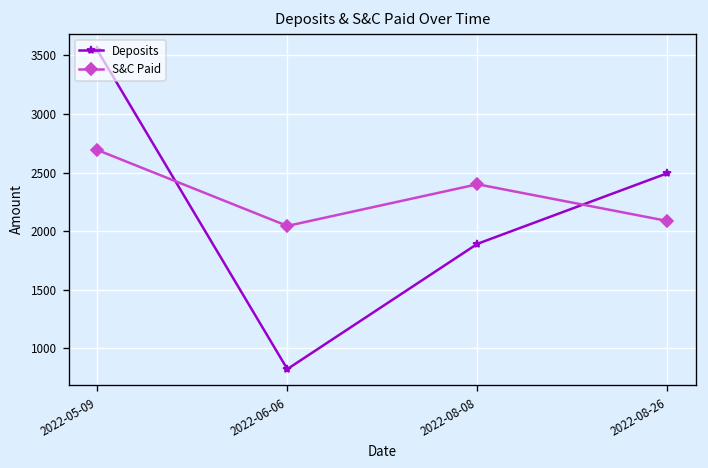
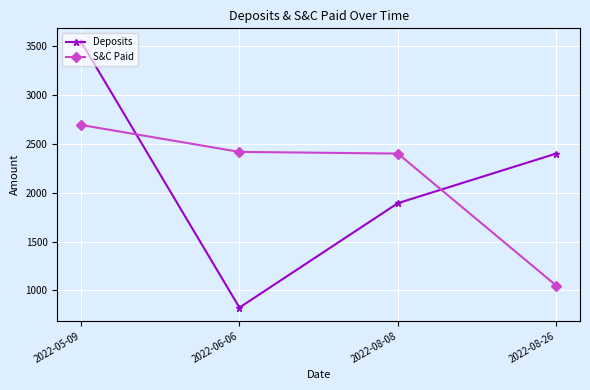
  {
    "Deposits": {
      "2022-06-06": 800,
      "2022-08-08": 1900,
-     "2022-08-26": 2500
+     "2022-08-26": 2400
    },
    "S&C Paid": {
      "2022-05-09": 2700,
-     "2022-06-06": 2000,
+     "2022-06-06": 2400,
      "2022-08-08": 2400,
-     "2022-08-26": 2100
+     "2022-08-26": 1000
    }
  }
